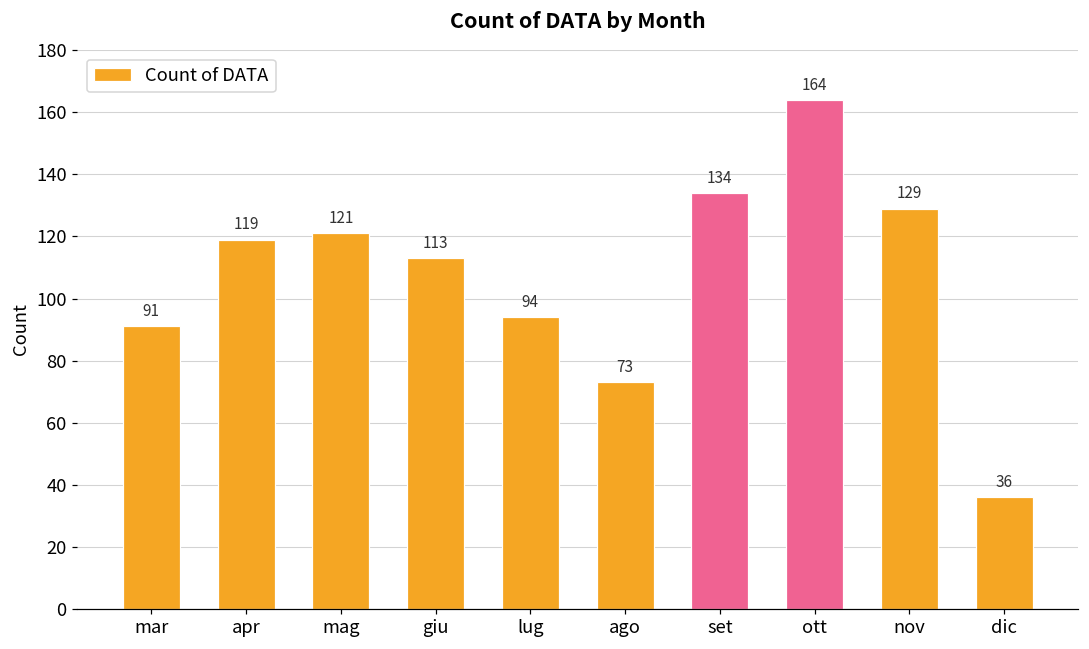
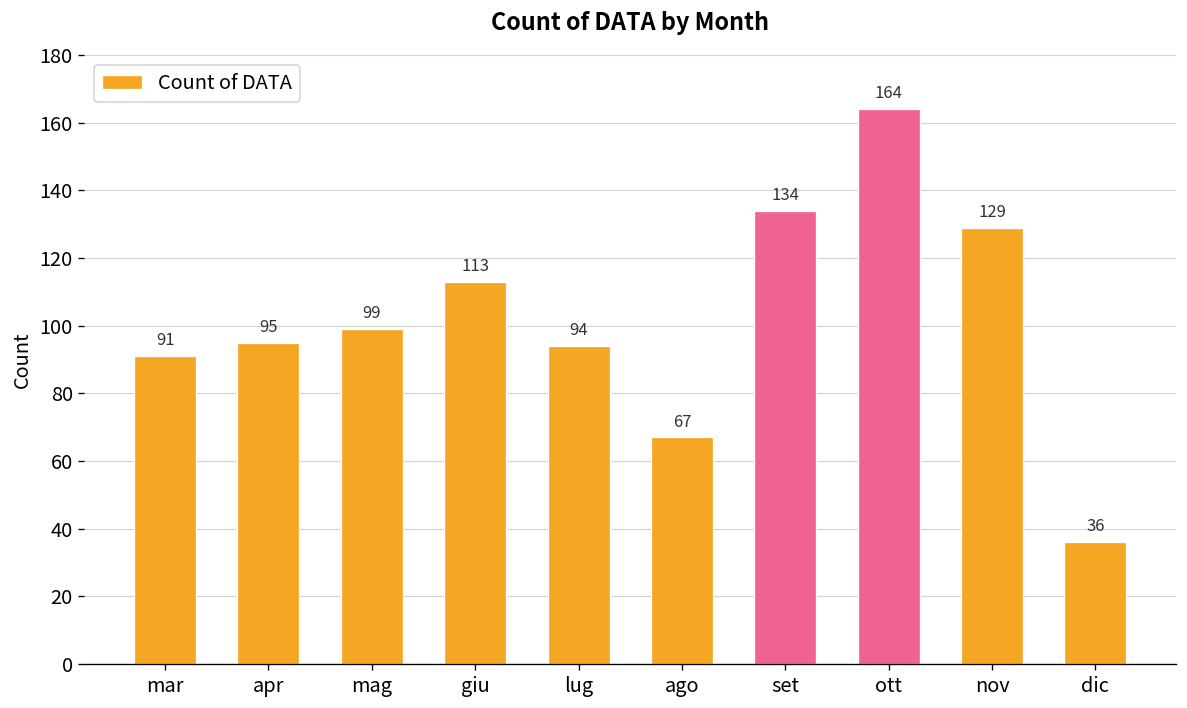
  {
    "mar": 91,
-   "apr": 119,
-   "mag": 121,
+   "apr": 95,
+   "mag": 99,
    "giu": 113,
    "lug": 94,
-   "ago": 73,
+   "ago": 67,
    "set": 134,
    "ott": 164,
    "nov": 129,
    "dic": 36
  }
